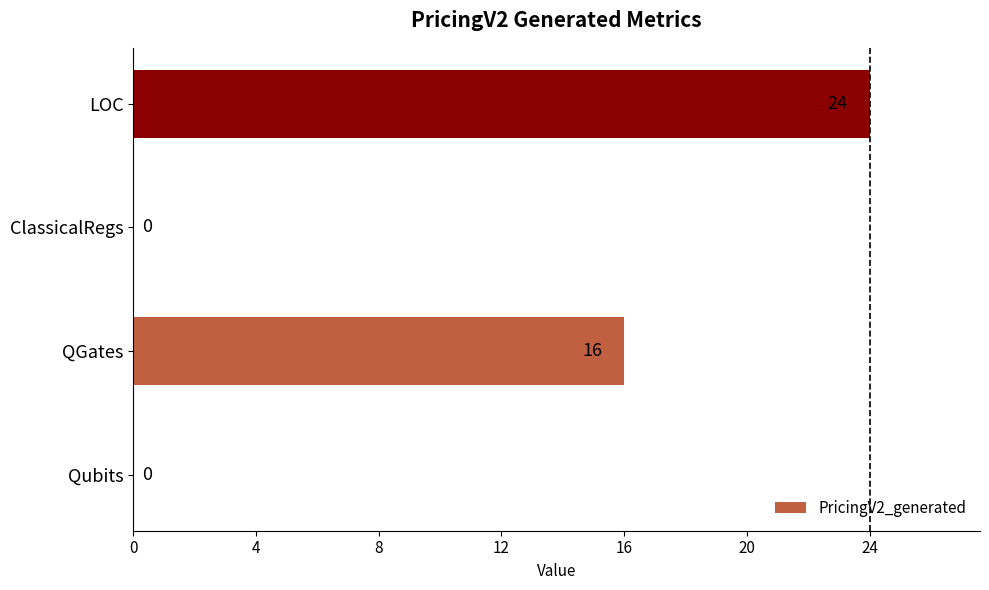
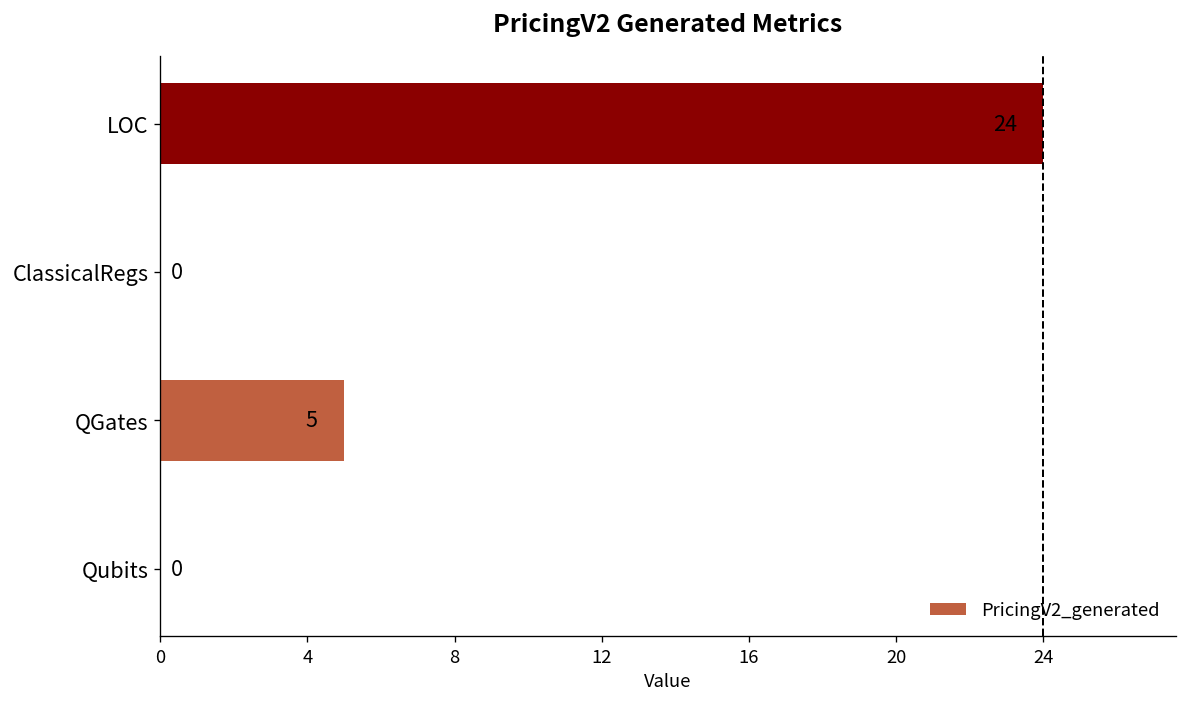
  {
    "LOC": 24,
    "ClassicalRegs": 0,
-   "QGates": 16,
+   "QGates": 5,
    "Qubits": 0
  }
